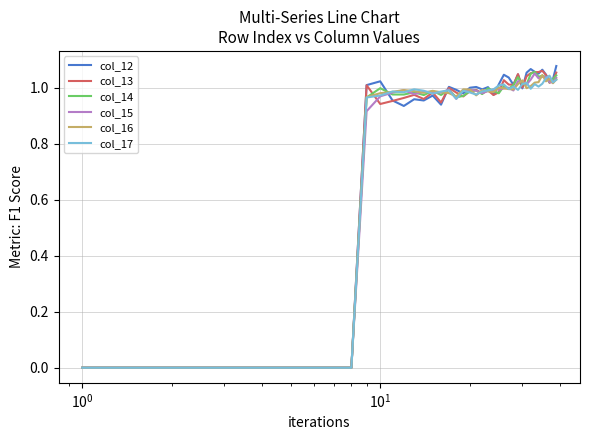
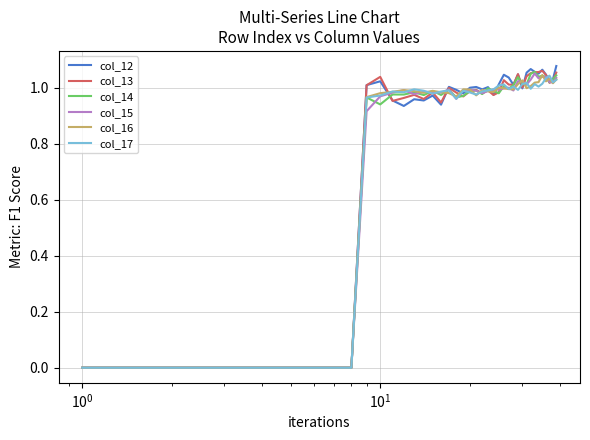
  {
    "col_12": {
      "10^1": 1.02
    },
    "col_13": {
-     "10^1": 0.94
+     "10^1": 1.04
    },
    "col_14": {
-     "10^1": 1.00
+     "10^1": 0.94
    }
  }
